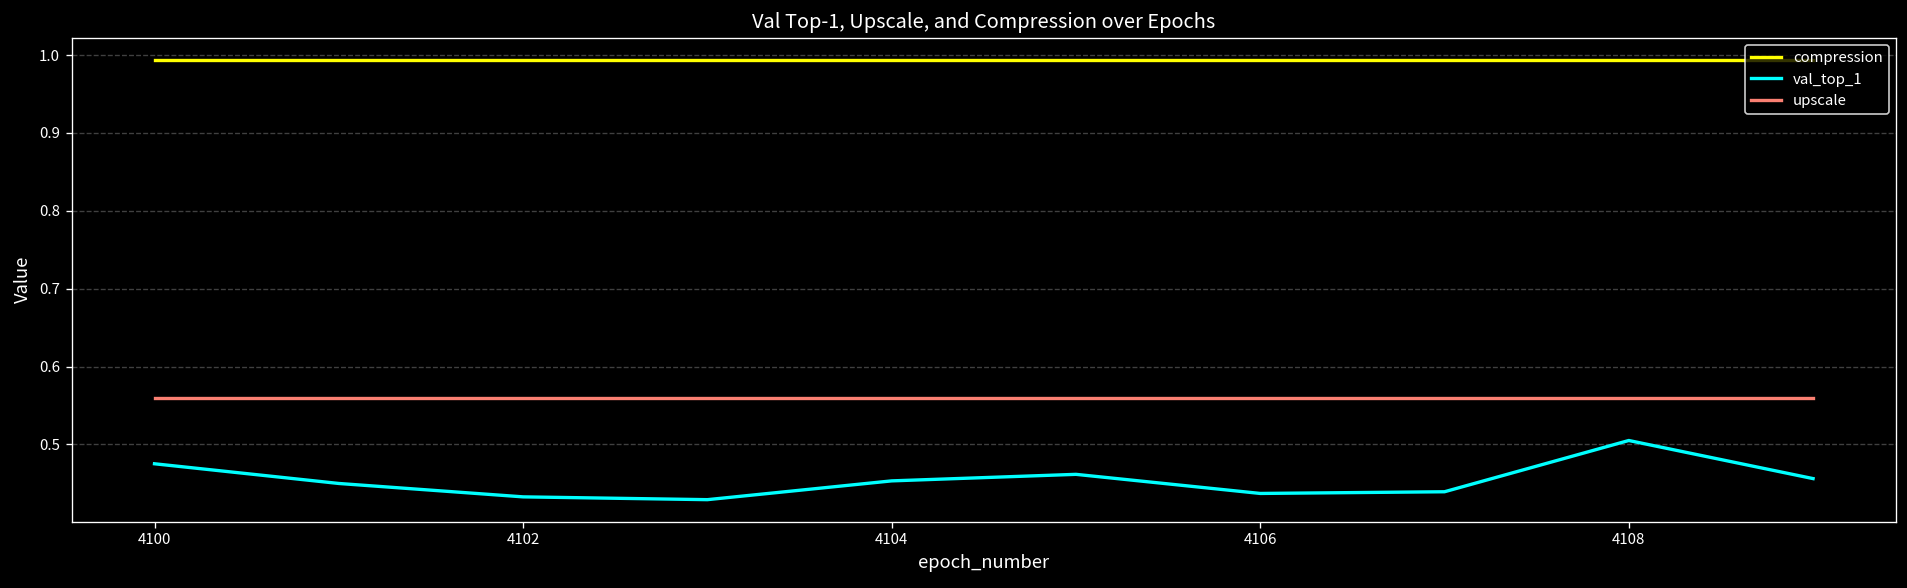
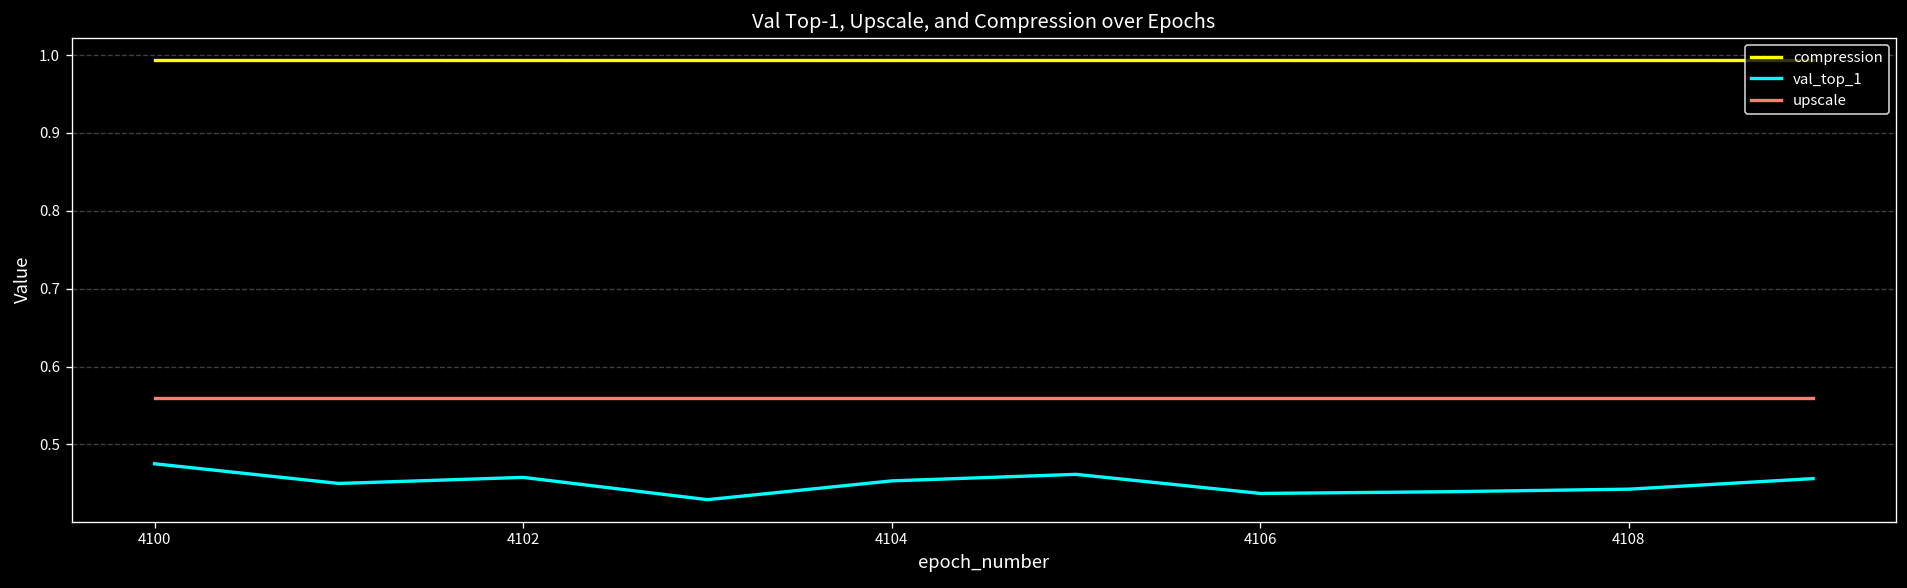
  {
    "compression": {
      "4100": 0.99,
      "4102": 0.99,
      "4104": 0.99,
      "4106": 0.99,
      "4108": 0.99
    },
    "val_top_1": {
      "4100": 0.48,
-     "4102": 0.43,
+     "4102": 0.46,
      "4104": 0.45,
      "4106": 0.44,
-     "4108": 0.51
+     "4108": 0.44
    },
    "upscale": {
      "4100": 0.56,
      "4102": 0.56,
      "4104": 0.56,
      "4106": 0.56,
      "4108": 0.56
    }
  }
